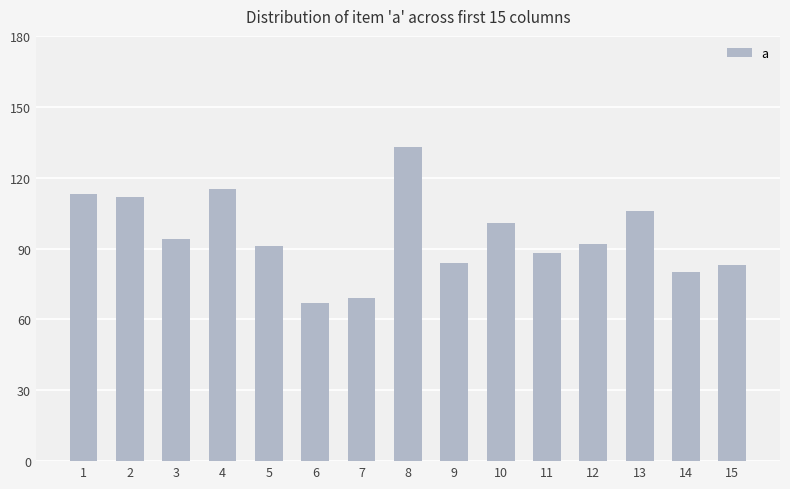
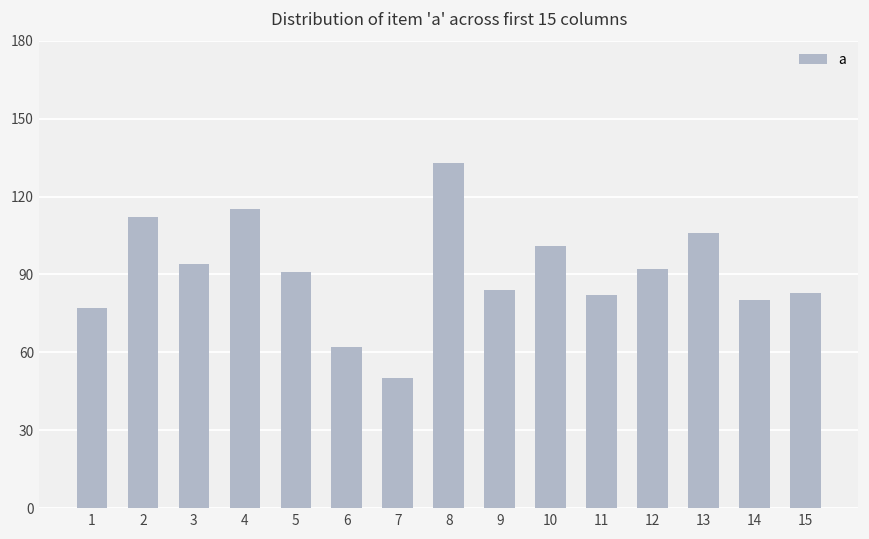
  {
-   "1": 113,
+   "1": 77,
    "2": 112,
    "3": 94,
    "4": 115,
    "5": 91,
-   "6": 67,
-   "7": 69,
+   "6": 62,
+   "7": 50,
    "8": 133,
    "9": 84,
    "10": 101,
-   "11": 88,
+   "11": 82,
    "12": 92,
    "13": 106,
    "14": 80,
    "15": 83
  }
